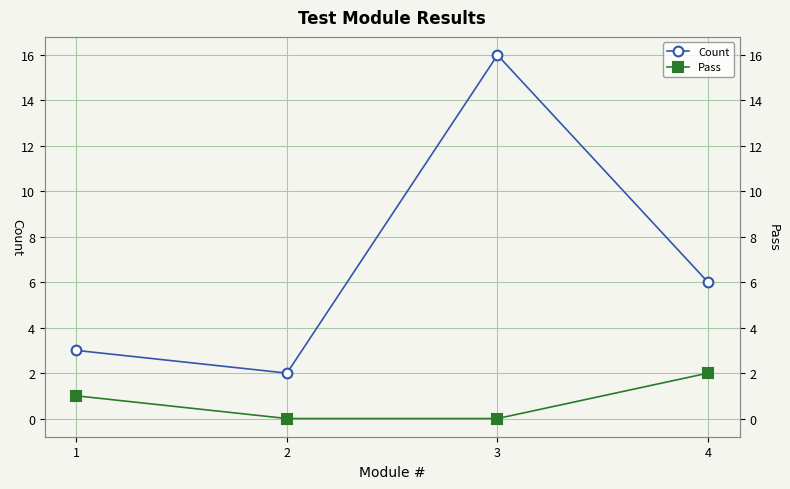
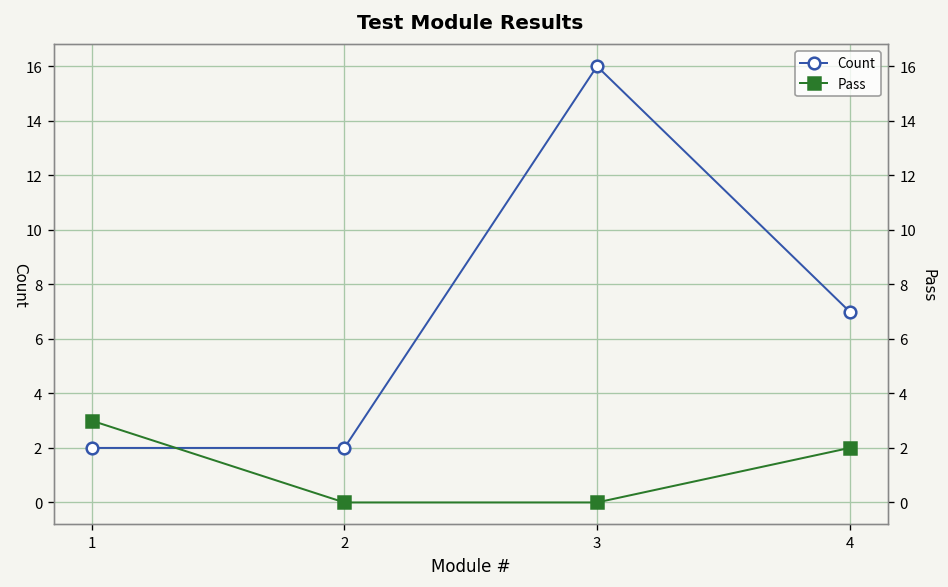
  {
    "Count": {
-     "1": 3,
+     "1": 2,
      "2": 2,
      "3": 16,
-     "4": 6
+     "4": 7
    },
    "Pass": {
-     "1": 1,
+     "1": 3,
      "2": 0,
      "3": 0,
      "4": 2
    }
  }
